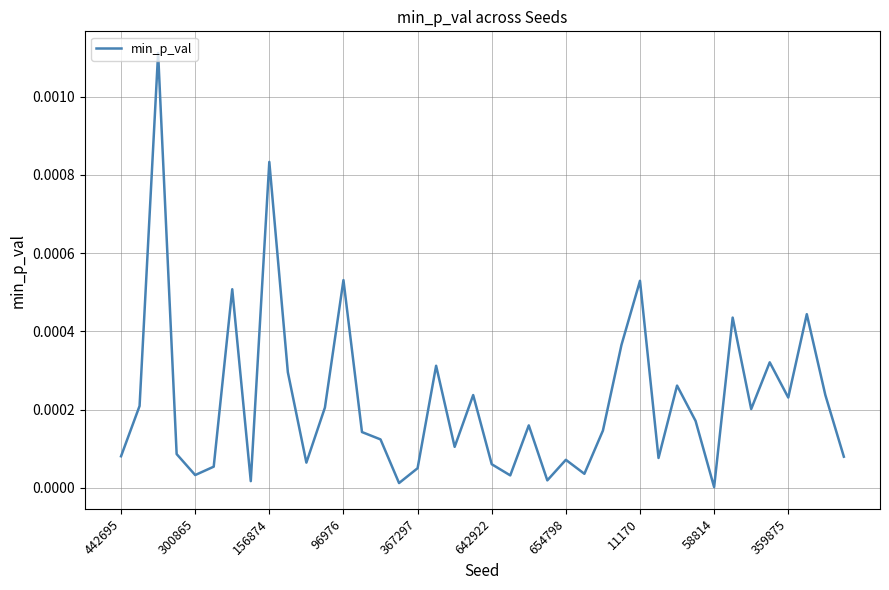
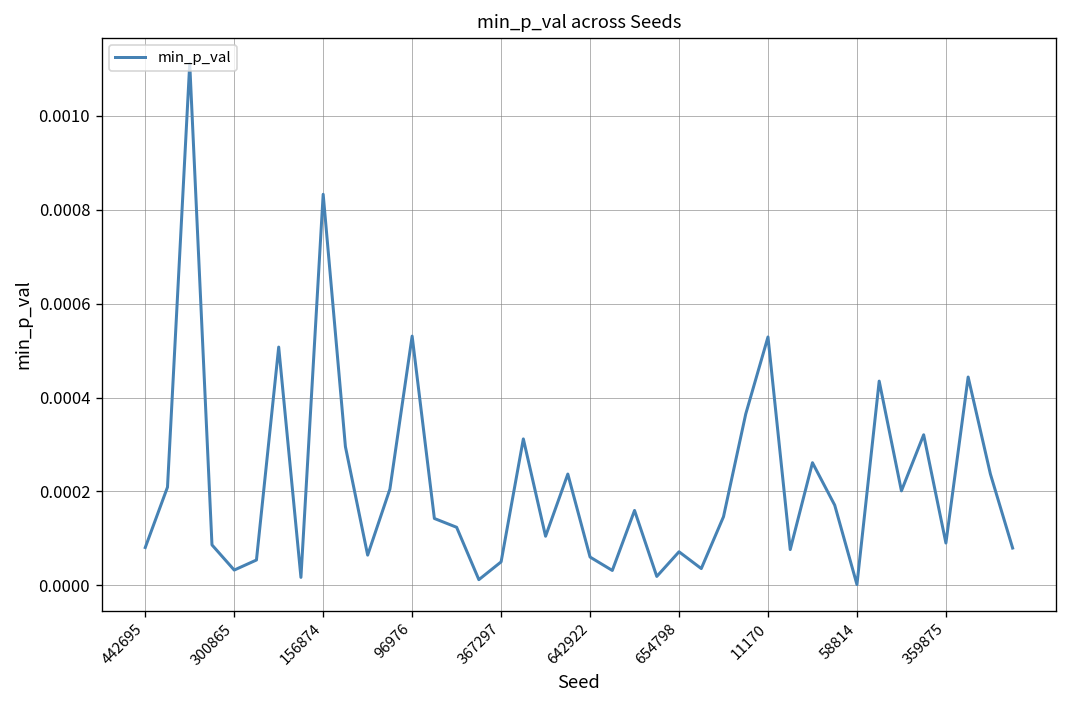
  {
    "442695": 0.00008,
    "300865": 0.00003,
    "156874": 0.00083,
    "96976": 0.00053,
    "367297": 0.00005,
    "642922": 0.00006,
    "654798": 0.00007,
    "11170": 0.00053,
    "58814": 0.00000,
-   "359875": 0.00023
+   "359875": 0.00009
  }
